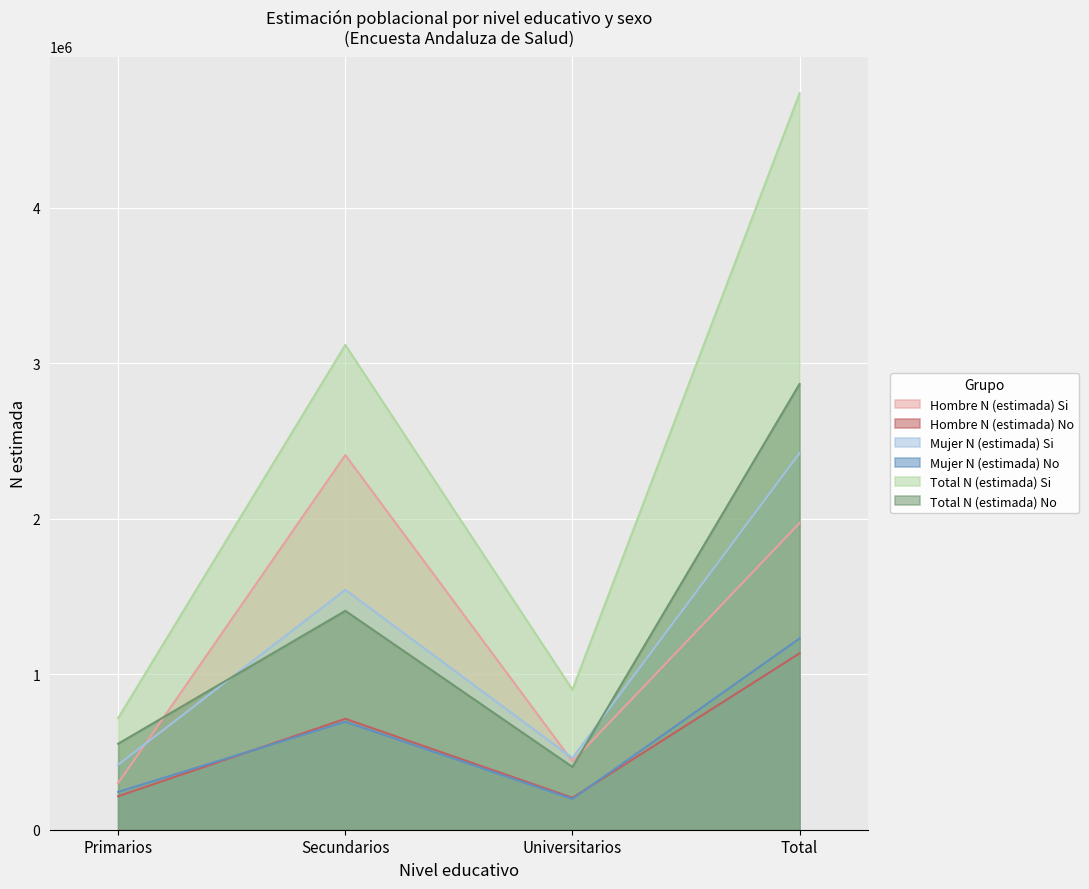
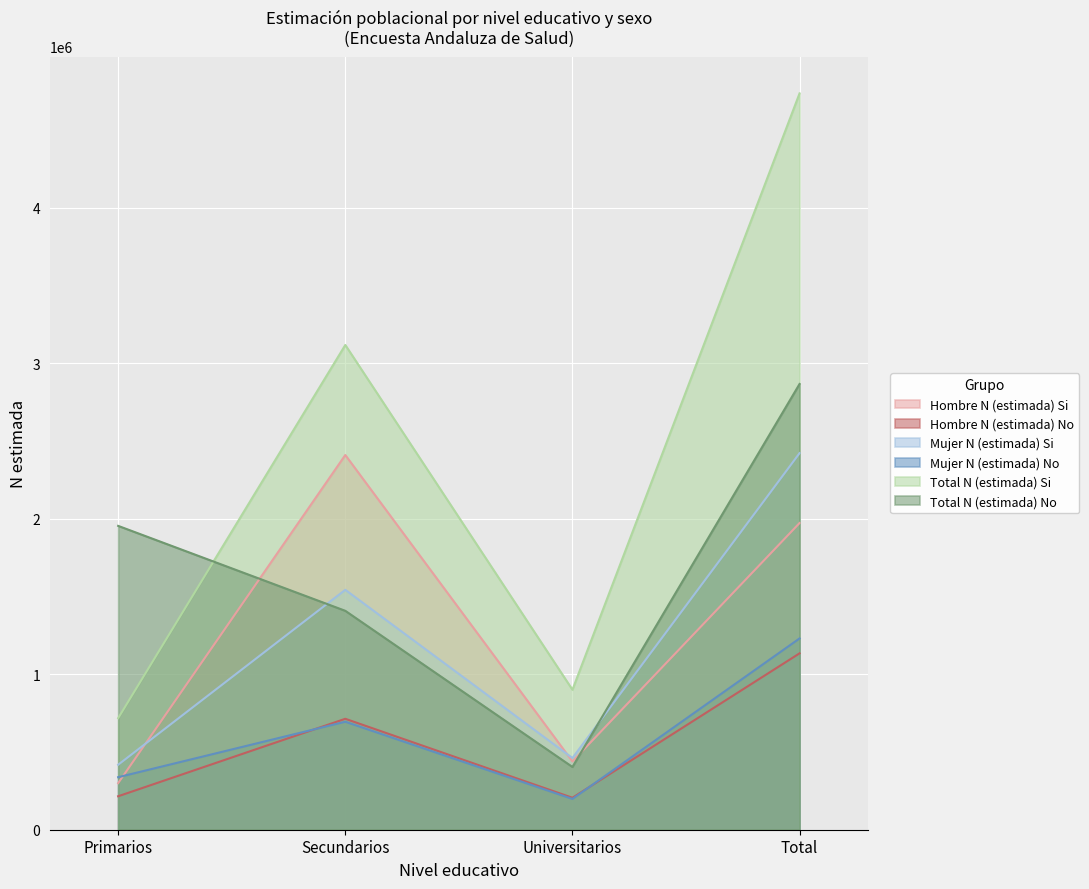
  {
    "Hombre N (estimada) Si": {
      "Primarios": 300000,
      "Secundarios": 2410000,
      "Universitarios": 440000,
      "Total": 1970000
    },
    "Hombre N (estimada) No": {
      "Primarios": 220000,
      "Secundarios": 710000,
      "Total": 1130000
    },
    "Mujer N (estimada) No": {
-     "Primarios": 240000,
+     "Primarios": 340000,
      "Secundarios": 690000,
      "Total": 1230000
    },
    "Total N (estimada) No": {
-     "Primarios": 550000,
+     "Primarios": 1950000,
      "Secundarios": 1410000,
      "Universitarios": 400000,
      "Total": 2870000
    }
  }
